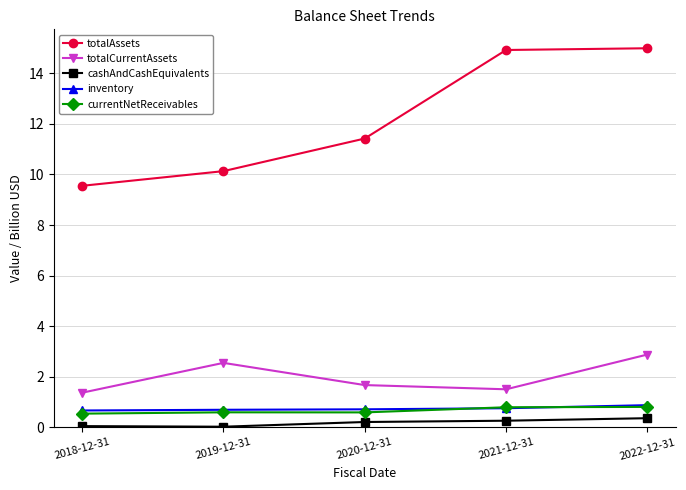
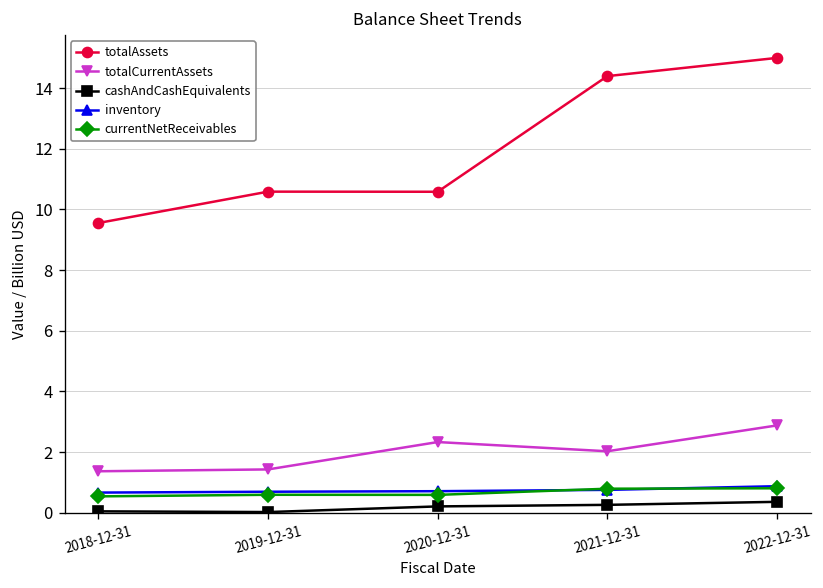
  {
    "totalAssets": {
      "2018-12-31": 9.6,
-     "2019-12-31": 10.1,
-     "2020-12-31": 11.4,
-     "2021-12-31": 14.9,
+     "2019-12-31": 10.6,
+     "2020-12-31": 10.6,
+     "2021-12-31": 14.4,
      "2022-12-31": 15.0
    },
    "totalCurrentAssets": {
      "2018-12-31": 1.4,
-     "2019-12-31": 2.5,
-     "2020-12-31": 1.7,
-     "2021-12-31": 1.5,
+     "2019-12-31": 1.4,
+     "2020-12-31": 2.3,
+     "2021-12-31": 2.0,
      "2022-12-31": 2.9
    },
    "cashAndCashEquivalents": {
      "2018-12-31": 0.0,
      "2019-12-31": 0.0,
      "2020-12-31": 0.2,
      "2021-12-31": 0.3,
      "2022-12-31": 0.4
    },
    "inventory": {
      "2018-12-31": 0.7,
      "2020-12-31": 0.7
    },
    "currentNetReceivables": {
      "2018-12-31": 0.5,
      "2020-12-31": 0.6
    }
  }
